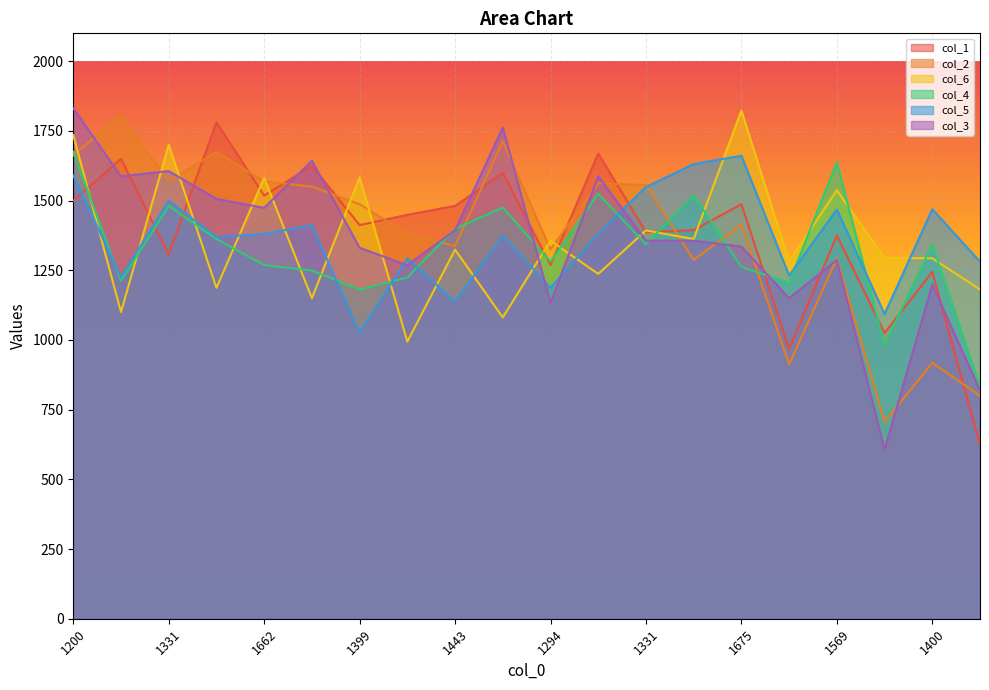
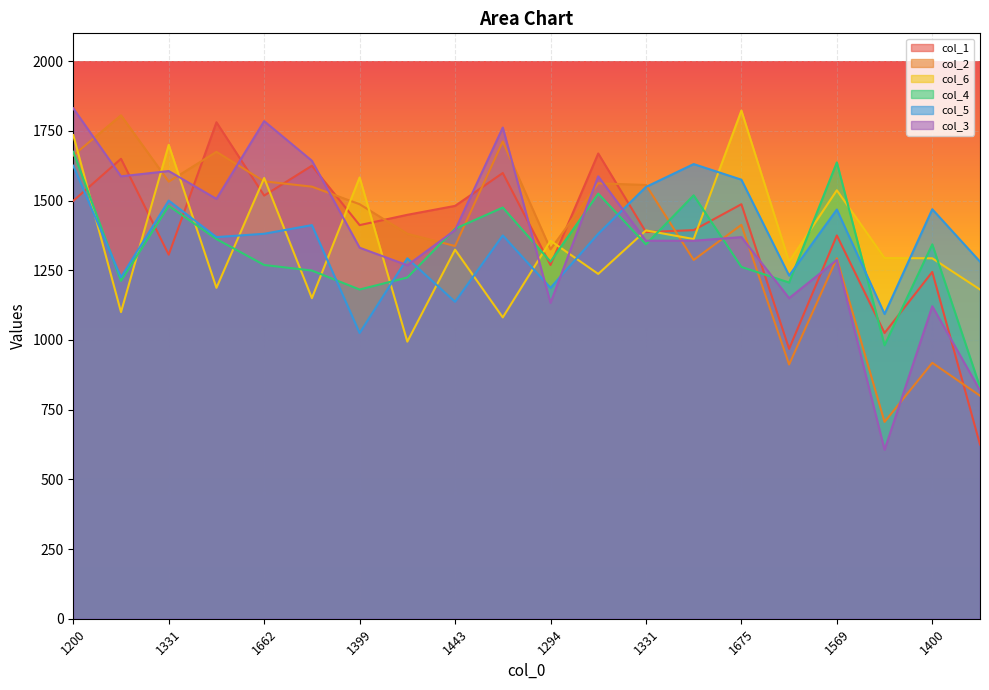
  {
    "col_6": {
      "1200": 1740,
      "1662": 1580,
      "1399": 1580,
      "1443": 1320,
      "1294": 1360,
      "1675": 1820,
      "1569": 1540,
      "1400": 1290
    },
    "col_4": {
      "1200": 1680,
      "1662": 1270,
      "1399": 1180,
      "1294": 1280,
      "1675": 1260,
      "1569": 1640,
      "1400": 1340
    },
    "col_5": {
-     "1200": 1590,
+     "1200": 1630,
      "1662": 1380,
      "1399": 1030,
      "1443": 1140,
      "1294": 1190,
-     "1675": 1660,
+     "1675": 1580,
      "1569": 1470,
      "1400": 1470
    },
    "col_3": {
      "1200": 1830,
-     "1662": 1470,
+     "1662": 1790,
      "1399": 1330,
      "1294": 1130,
-     "1675": 1340,
-     "1400": 1200
+     "1675": 1370,
+     "1400": 1120
    }
  }
